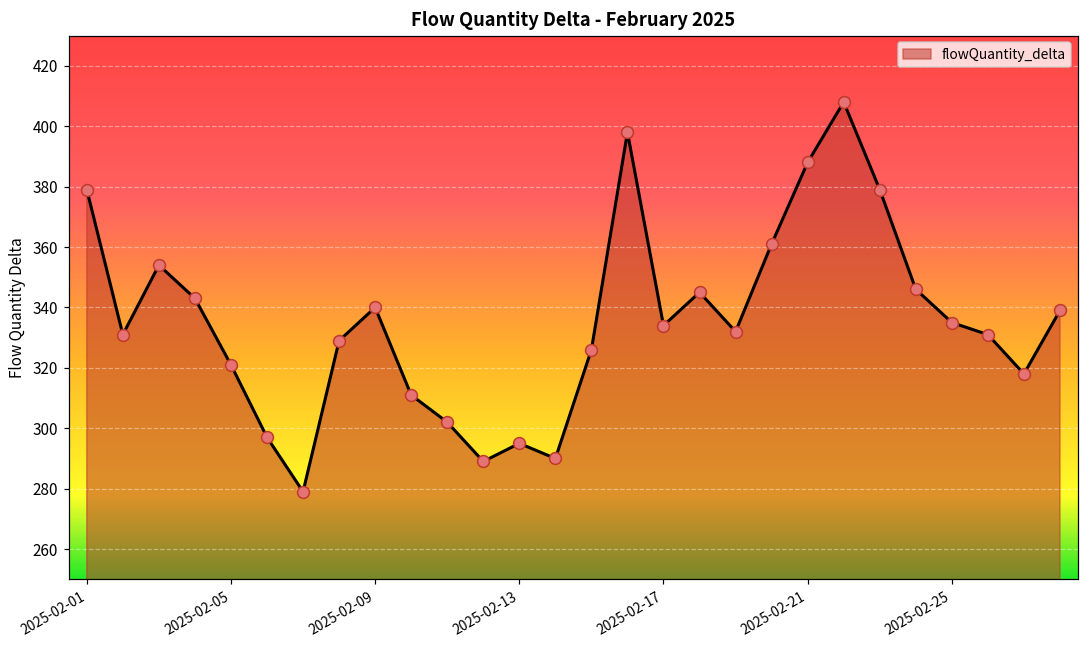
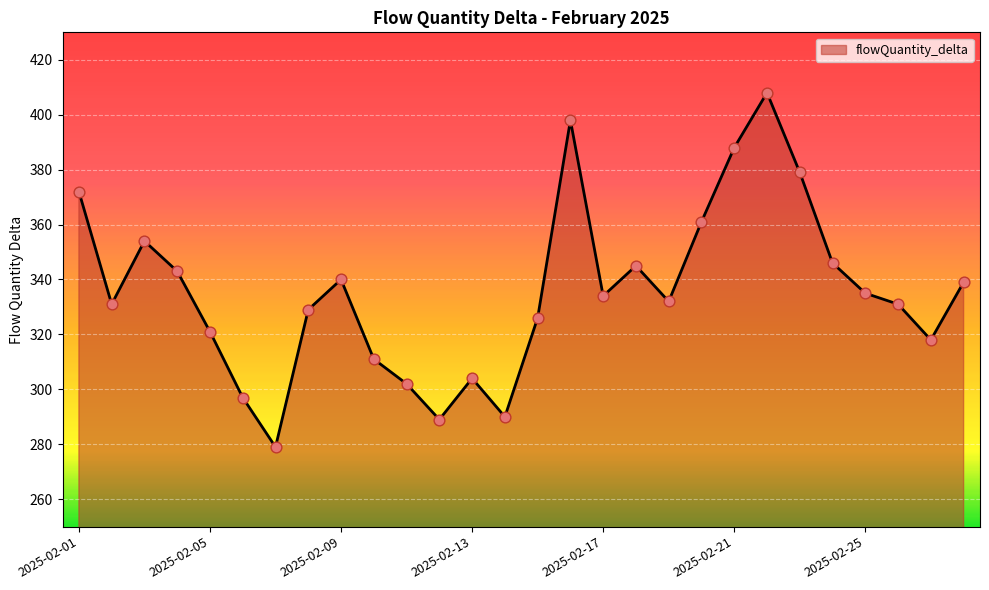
  {
-   "2025-02-01": 379,
+   "2025-02-01": 372,
    "2025-02-05": 321,
    "2025-02-09": 340,
-   "2025-02-13": 295,
+   "2025-02-13": 304,
    "2025-02-17": 334,
    "2025-02-21": 388,
    "2025-02-25": 335
  }
